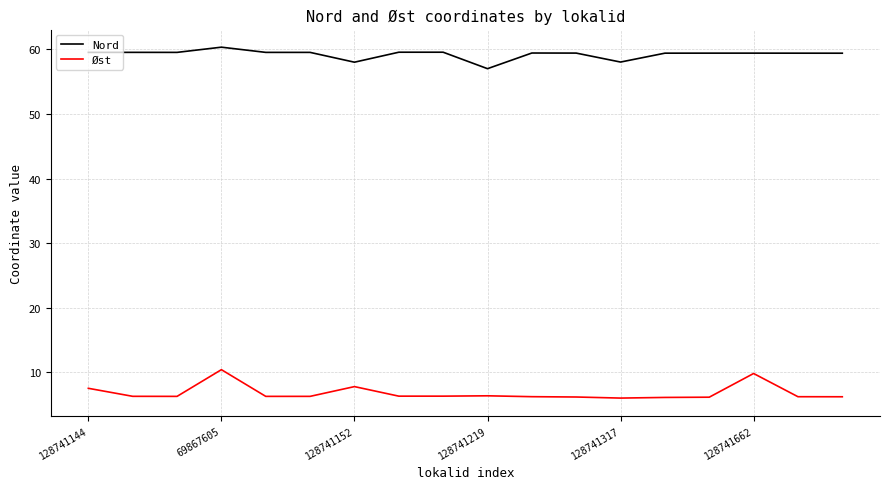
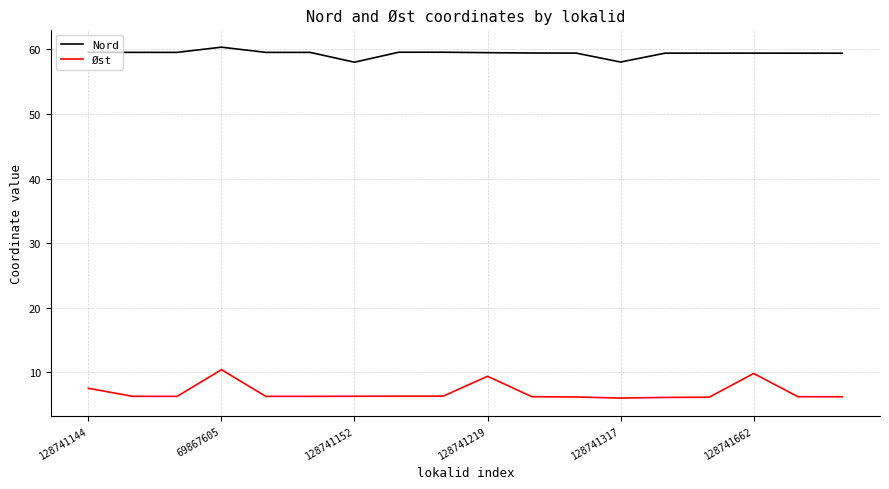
  {
    "Nord": {
      "69867605": 60,
      "128741152": 58,
-     "128741219": 57,
+     "128741219": 59,
      "128741317": 58,
      "128741662": 59
    },
    "Øst": {
      "128741144": 8,
      "69867605": 10,
-     "128741152": 8,
-     "128741219": 6,
+     "128741152": 6,
+     "128741219": 9,
      "128741317": 6,
      "128741662": 10
    }
  }
